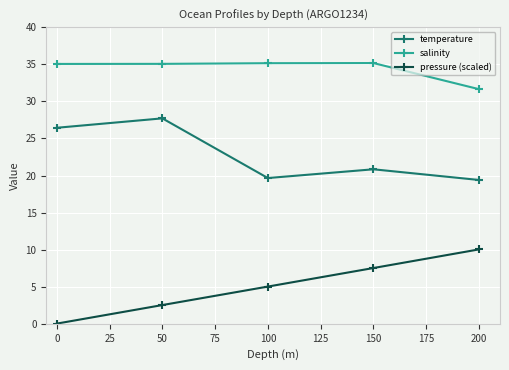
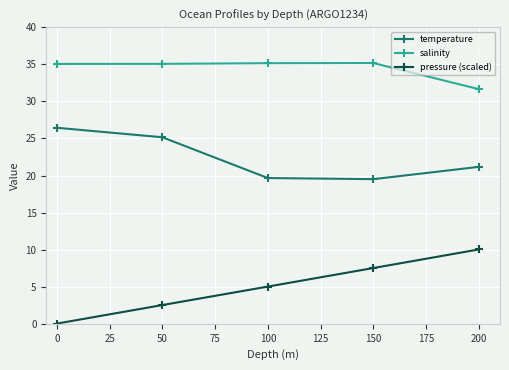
  {
    "temperature": {
      "0": 26,
-     "50": 28,
+     "50": 25,
      "100": 20,
-     "150": 21,
-     "200": 19
+     "150": 20,
+     "200": 21
    },
    "salinity": {
      "0": 35,
      "50": 35,
      "100": 35,
      "150": 35,
      "200": 32
    },
    "pressure (scaled)": {
      "0": 0,
      "50": 3,
      "100": 5,
      "150": 8,
      "200": 10
    }
  }
